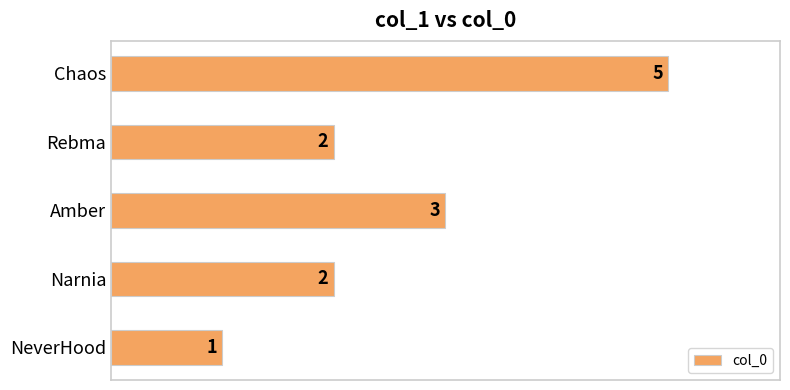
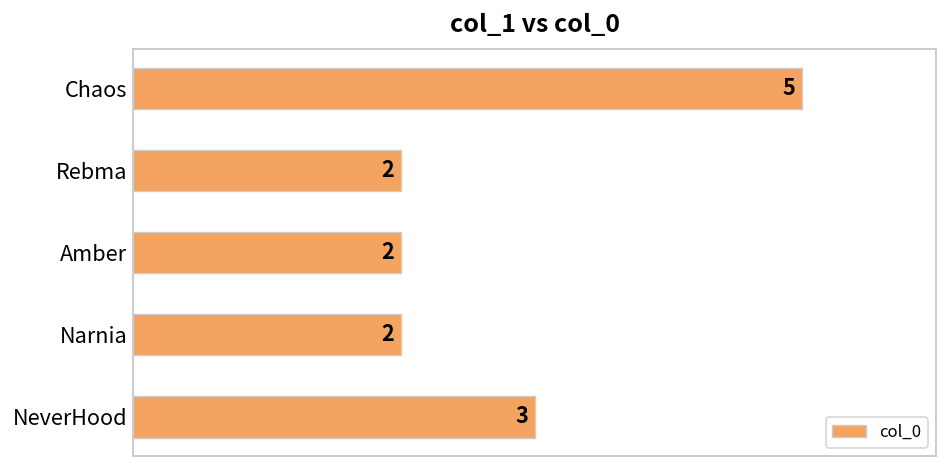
  {
    "Chaos": 5,
    "Rebma": 2,
-   "Amber": 3,
+   "Amber": 2,
    "Narnia": 2,
-   "NeverHood": 1
+   "NeverHood": 3
  }
